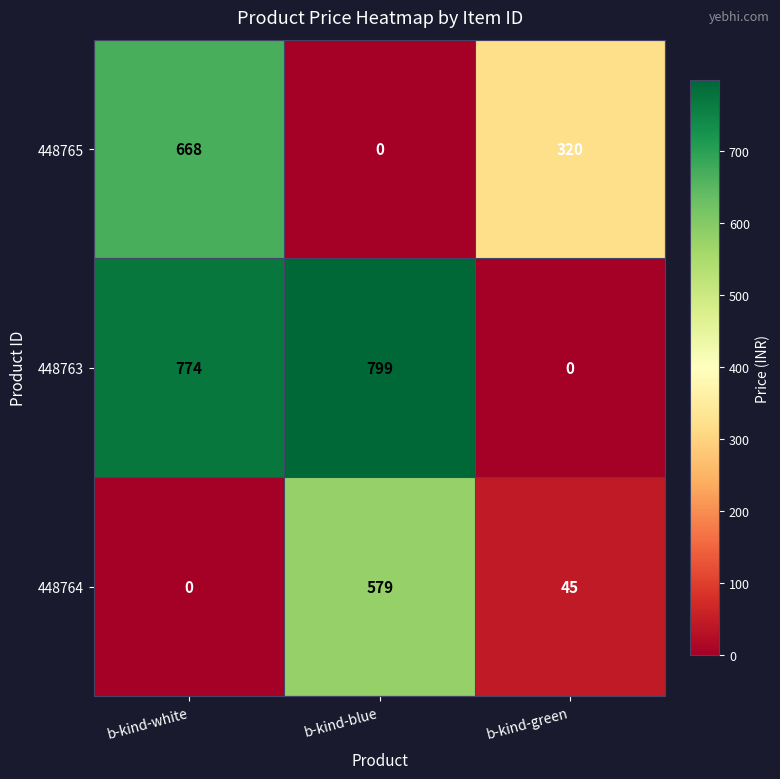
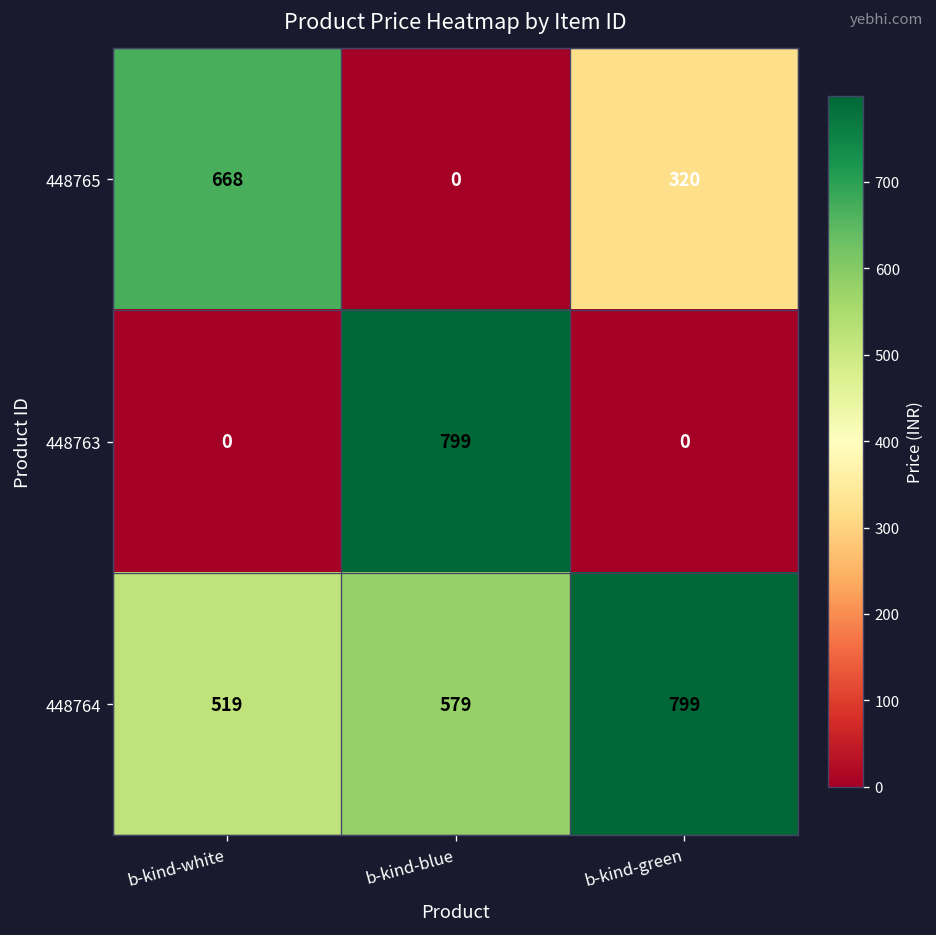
  {
    "448765": {
      "b-kind-white": 668,
      "b-kind-blue": 0,
      "b-kind-green": 320
    },
    "448763": {
-     "b-kind-white": 774,
+     "b-kind-white": 0,
      "b-kind-blue": 799,
      "b-kind-green": 0
    },
    "448764": {
-     "b-kind-white": 0,
+     "b-kind-white": 519,
      "b-kind-blue": 579,
-     "b-kind-green": 45
+     "b-kind-green": 799
    }
  }
